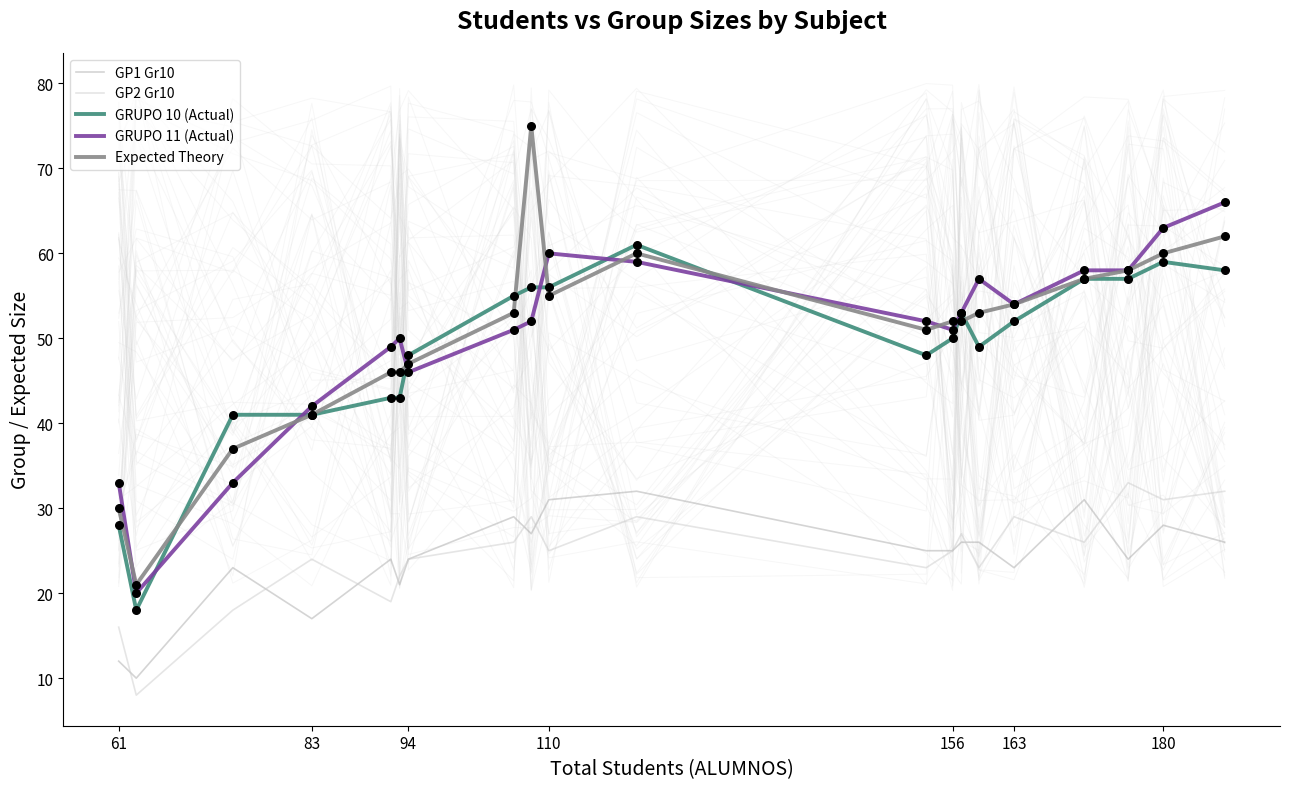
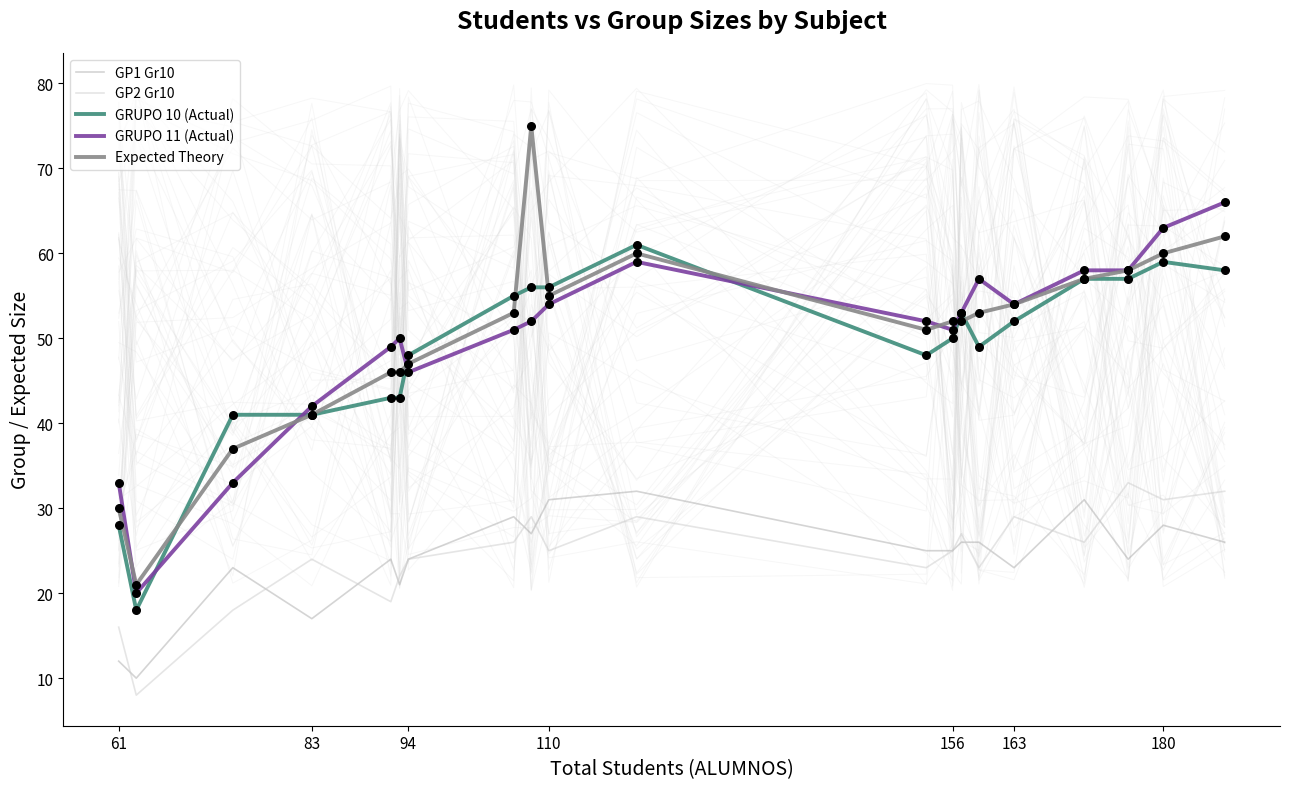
  {
    "GRUPO 11 (Actual)": {
-     "110": 60
+     "110": 54
    }
  }
